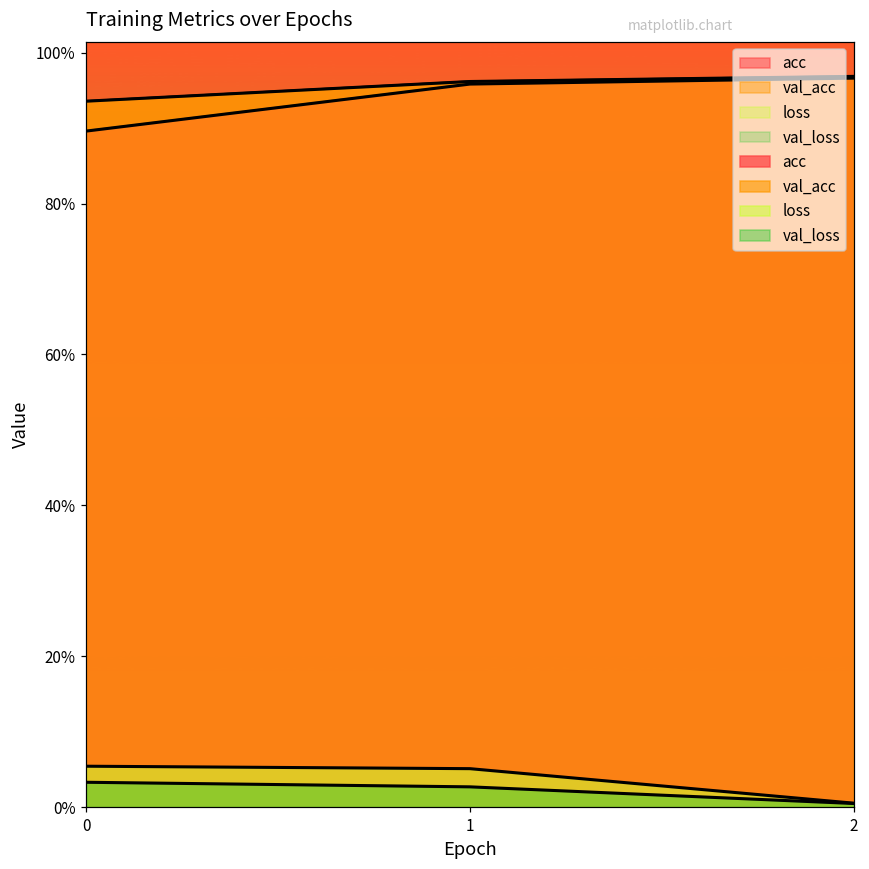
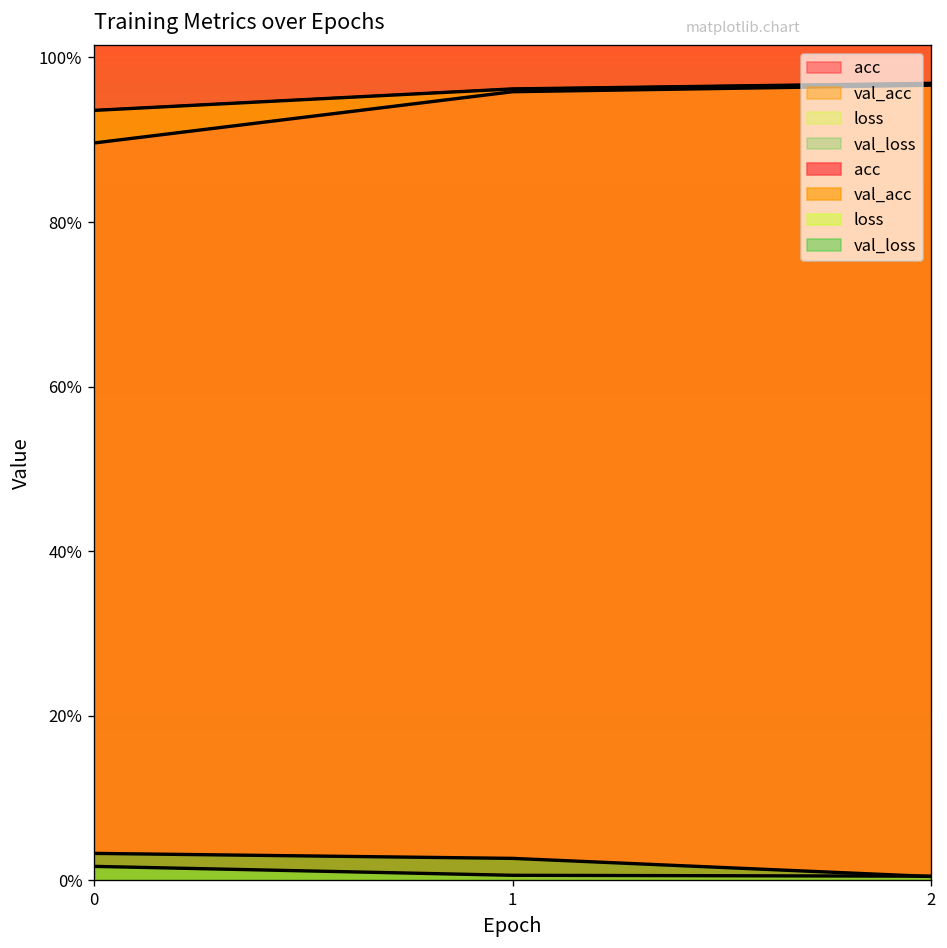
  {
    "acc": {
      "0": "90%"
    },
    "val_acc": {
      "0": "94%"
    },
    "loss": {
-     "0": "5%",
-     "1": "5%"
+     "0": "2%",
+     "1": "1%"
    },
    "val_loss": {
      "0": "3%",
      "1": "3%"
    }
  }
